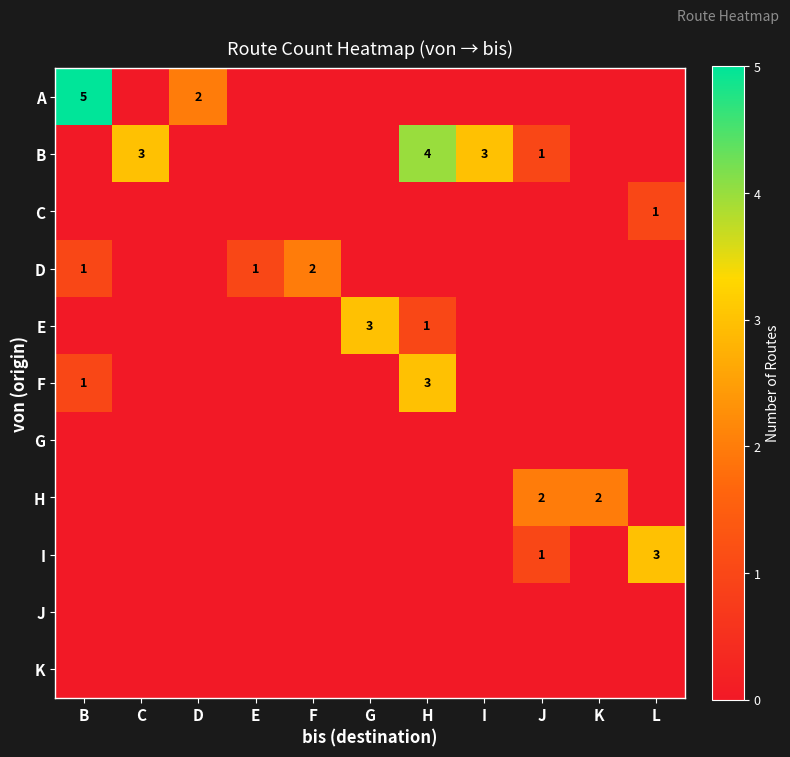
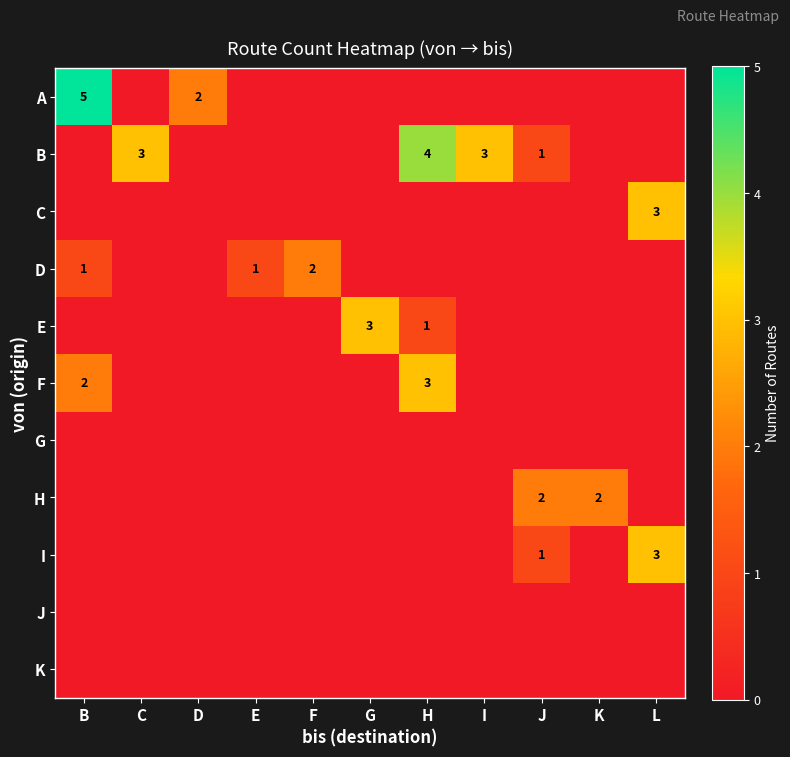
  {
    "A": {
      "B": 5,
      "D": 2
    },
    "B": {
      "C": 3,
      "H": 4,
      "I": 3,
      "J": 1
    },
    "C": {
-     "L": 1
+     "L": 3
    },
    "D": {
      "B": 1,
      "E": 1,
      "F": 2
    },
    "E": {
      "G": 3,
      "H": 1
    },
    "F": {
-     "B": 1,
+     "B": 2,
      "H": 3
    },
    "H": {
      "J": 2,
      "K": 2
    },
    "I": {
      "J": 1,
      "L": 3
    }
  }
